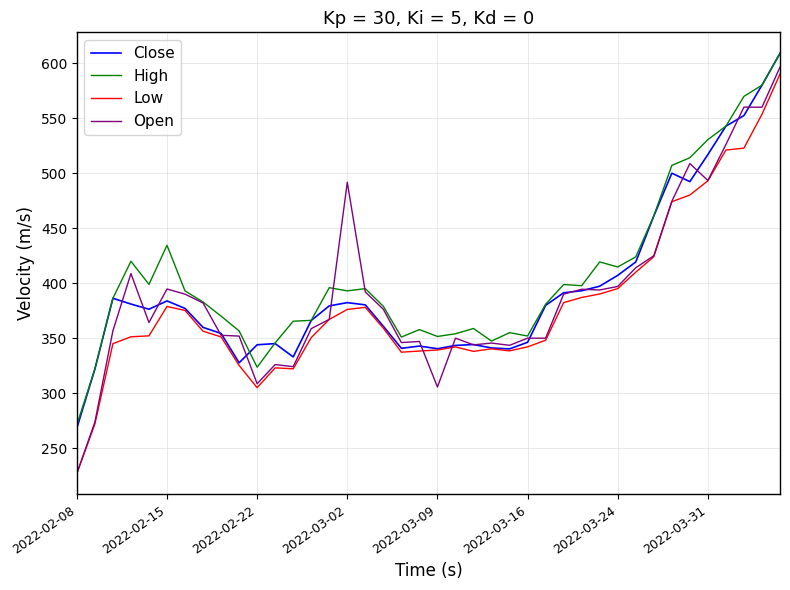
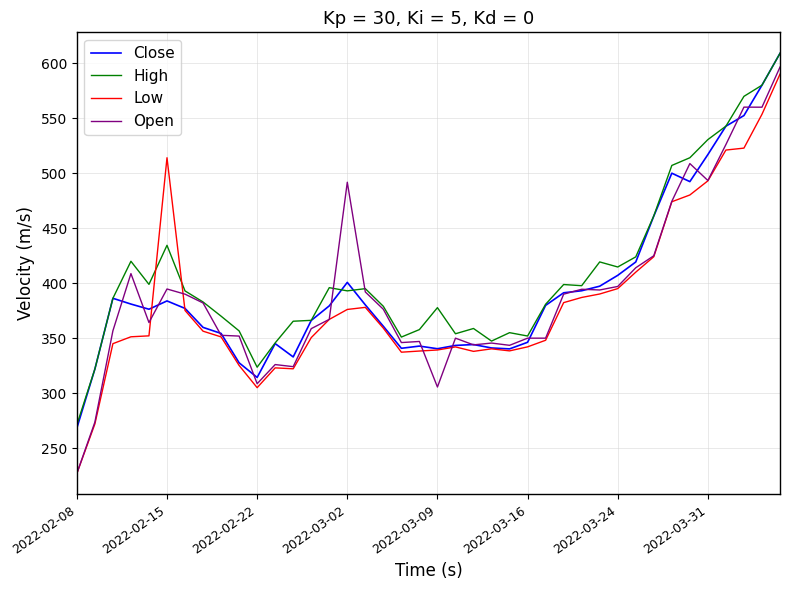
  {
    "Close": {
      "2022-02-08": 268,
      "2022-02-15": 384,
-     "2022-02-22": 344,
-     "2022-03-02": 382,
+     "2022-02-22": 314,
+     "2022-03-02": 401,
      "2022-03-16": 346,
      "2022-03-24": 407,
      "2022-03-31": 517
    },
    "High": {
      "2022-02-08": 271,
      "2022-02-15": 434,
      "2022-02-22": 324,
      "2022-03-02": 393,
-     "2022-03-09": 352,
+     "2022-03-09": 378,
      "2022-03-24": 415,
      "2022-03-31": 531
    },
    "Low": {
-     "2022-02-15": 379,
+     "2022-02-15": 514,
      "2022-02-22": 305,
      "2022-03-02": 376,
      "2022-03-16": 342
    },
    "Open": {
      "2022-02-15": 395,
      "2022-02-22": 309,
      "2022-03-02": 492,
      "2022-03-09": 306
    }
  }
